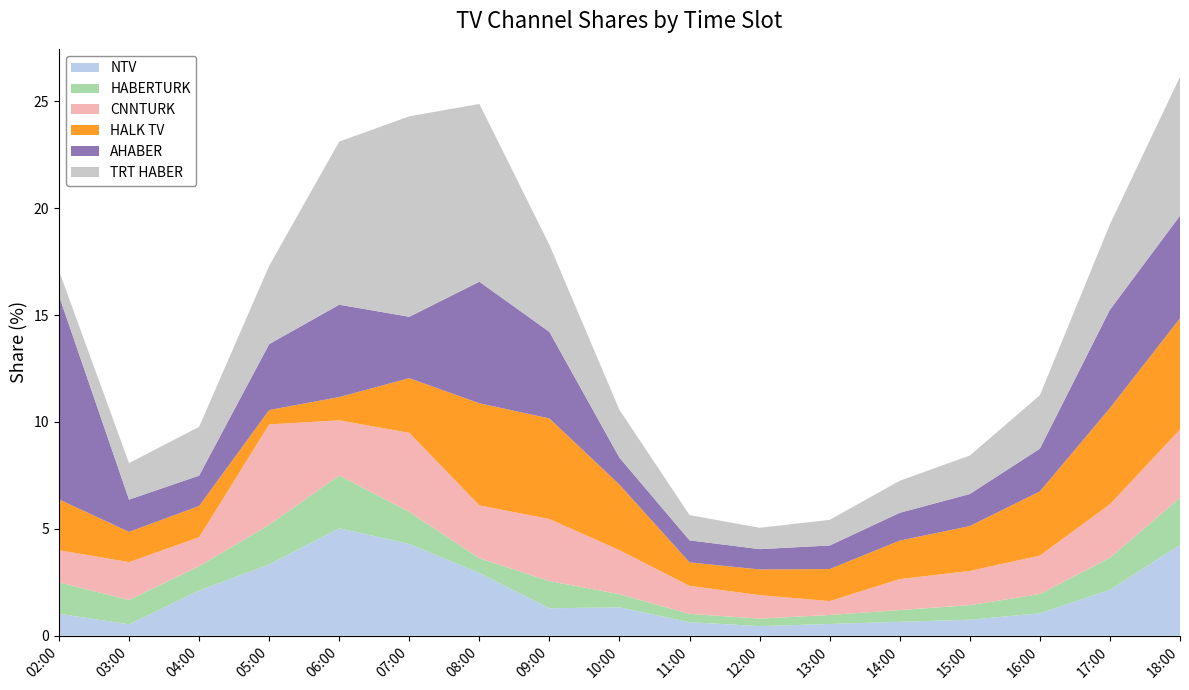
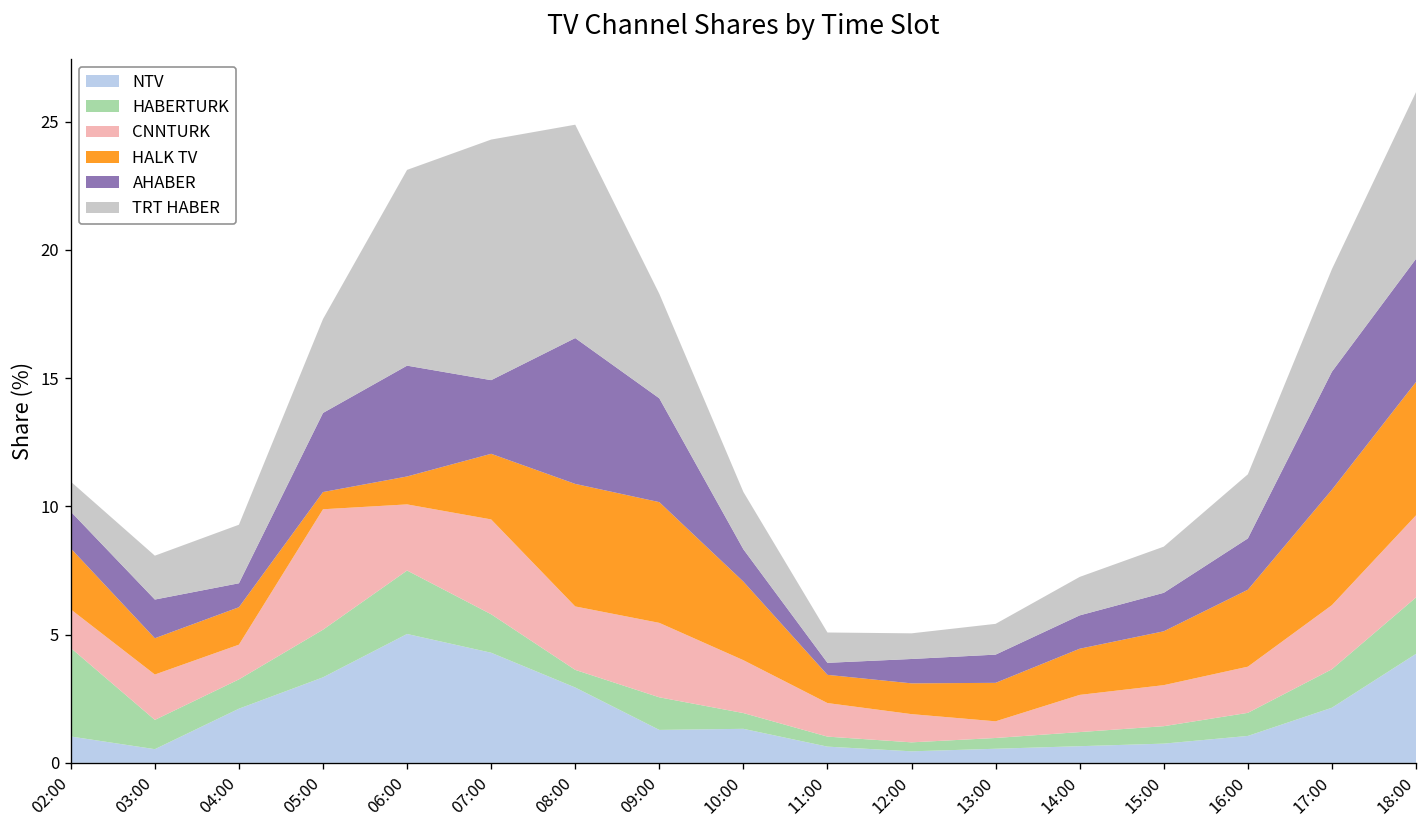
  {
    "HABERTURK": {
-     "02:00": 1.5,
+     "02:00": 3.5,
      "03:00": 1.1,
      "04:00": 1.1,
      "05:00": 1.9,
      "06:00": 2.5,
      "07:00": 1.5,
      "08:00": 0.7,
      "09:00": 1.3,
      "10:00": 0.6,
      "11:00": 0.4,
      "12:00": 0.4,
      "13:00": 0.4,
      "14:00": 0.6,
      "15:00": 0.7,
      "16:00": 0.9,
      "17:00": 1.5,
      "18:00": 2.2
    },
    "CNNTURK": {
      "02:00": 1.5,
      "03:00": 1.8,
      "04:00": 1.4,
      "05:00": 4.7,
      "06:00": 2.6,
      "07:00": 3.7,
      "08:00": 2.5,
      "09:00": 2.9,
      "10:00": 2.1,
      "11:00": 1.3,
      "12:00": 1.1,
      "13:00": 0.7,
      "14:00": 1.5,
      "15:00": 1.6,
      "16:00": 1.8,
      "17:00": 2.5,
      "18:00": 3.2
    },
    "HALK TV": {
      "02:00": 2.4,
      "03:00": 1.4,
      "04:00": 1.5,
      "05:00": 0.7,
      "06:00": 1.1,
      "07:00": 2.6,
      "08:00": 4.8,
      "09:00": 4.7,
      "10:00": 3.1,
      "11:00": 1.1,
      "12:00": 1.2,
      "13:00": 1.5,
      "14:00": 1.8,
      "15:00": 2.1,
      "16:00": 3.0,
      "17:00": 4.5,
      "18:00": 5.2
    },
    "AHABER": {
-     "02:00": 9.5,
+     "02:00": 1.4,
      "03:00": 1.5,
-     "04:00": 1.4,
+     "04:00": 0.9,
      "05:00": 3.1,
      "06:00": 4.3,
      "07:00": 2.9,
      "08:00": 5.7,
      "09:00": 4.0,
      "10:00": 1.3,
-     "11:00": 1.0,
+     "11:00": 0.5,
      "12:00": 0.9,
      "13:00": 1.1,
      "14:00": 1.3,
      "15:00": 1.5,
      "16:00": 2.0,
      "17:00": 4.6,
      "18:00": 4.8
    }
  }
